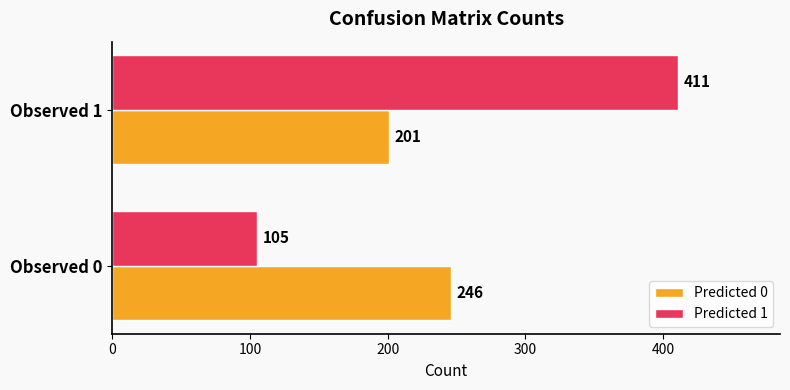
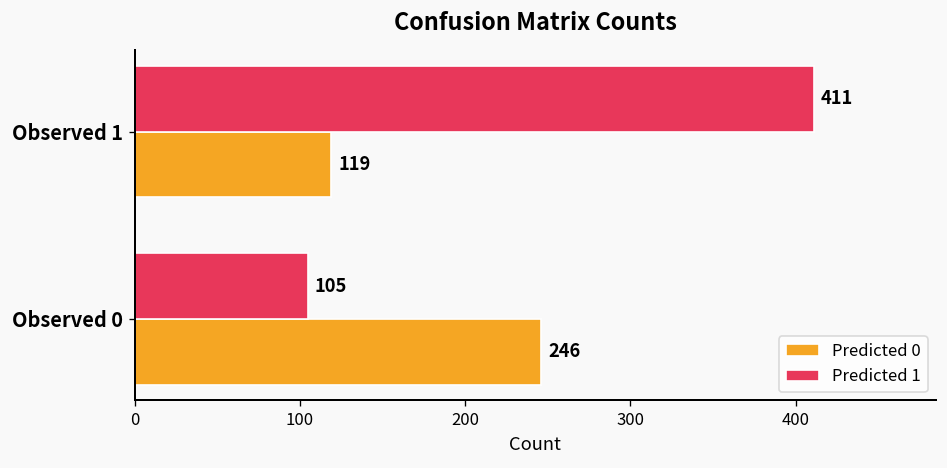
  {
    "Predicted 0": {
-     "Observed 1": 201,
+     "Observed 1": 119,
      "Observed 0": 246
    },
    "Predicted 1": {
      "Observed 1": 411,
      "Observed 0": 105
    }
  }
